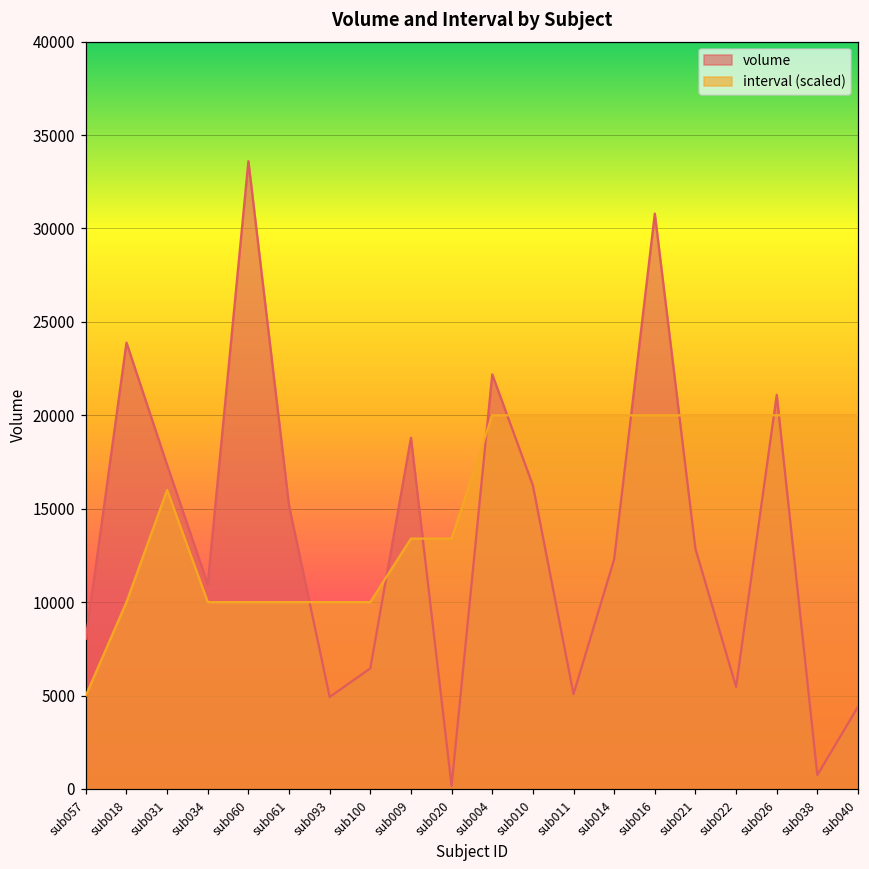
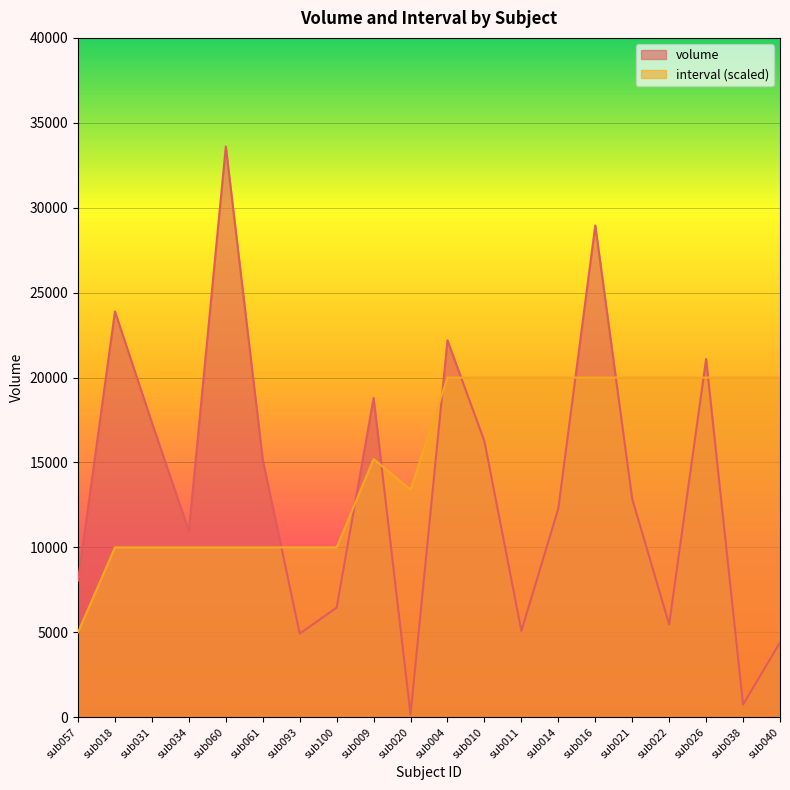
  {
    "volume": {
      "sub057": 8000,
      "sub018": 23900,
      "sub031": 17300,
      "sub034": 11000,
      "sub060": 33600,
      "sub061": 15200,
      "sub093": 4900,
      "sub100": 6500,
      "sub009": 18800,
      "sub020": 200,
      "sub004": 22200,
      "sub010": 16200,
      "sub011": 5100,
      "sub014": 12300,
-     "sub016": 30800,
+     "sub016": 29000,
      "sub021": 12900,
      "sub022": 5500,
      "sub026": 21100,
      "sub038": 700,
      "sub040": 4400
    },
    "interval (scaled)": {
      "sub057": 5000,
      "sub018": 10000,
-     "sub031": 16000,
+     "sub031": 10000,
      "sub034": 10000,
      "sub060": 10000,
      "sub061": 10000,
      "sub093": 10000,
      "sub100": 10000,
-     "sub009": 13400,
+     "sub009": 15200,
      "sub020": 13400,
      "sub004": 20000,
      "sub010": 20000,
      "sub011": 20000,
      "sub014": 20000,
      "sub016": 20000,
      "sub021": 20000,
      "sub022": 20000,
      "sub026": 20000,
      "sub038": 20000,
      "sub040": 20000
    }
  }
